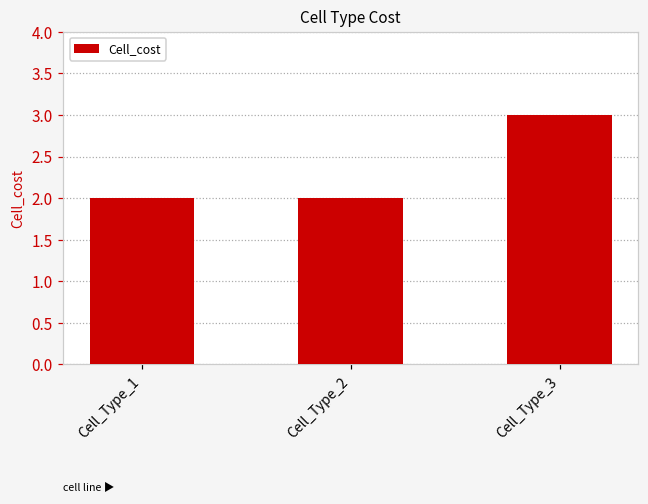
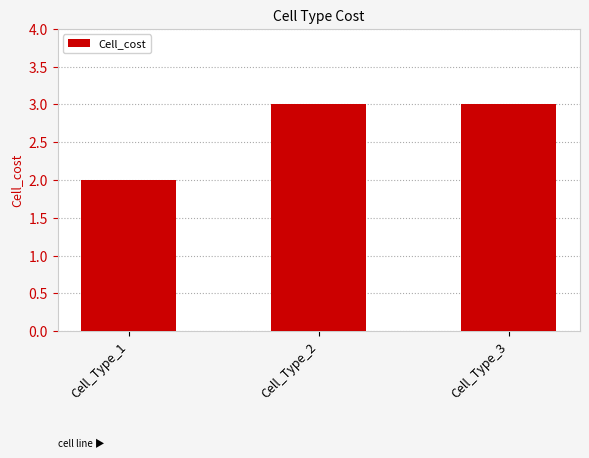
  {
    "Cell_Type_1": 2,
-   "Cell_Type_2": 2,
+   "Cell_Type_2": 3,
    "Cell_Type_3": 3
  }
